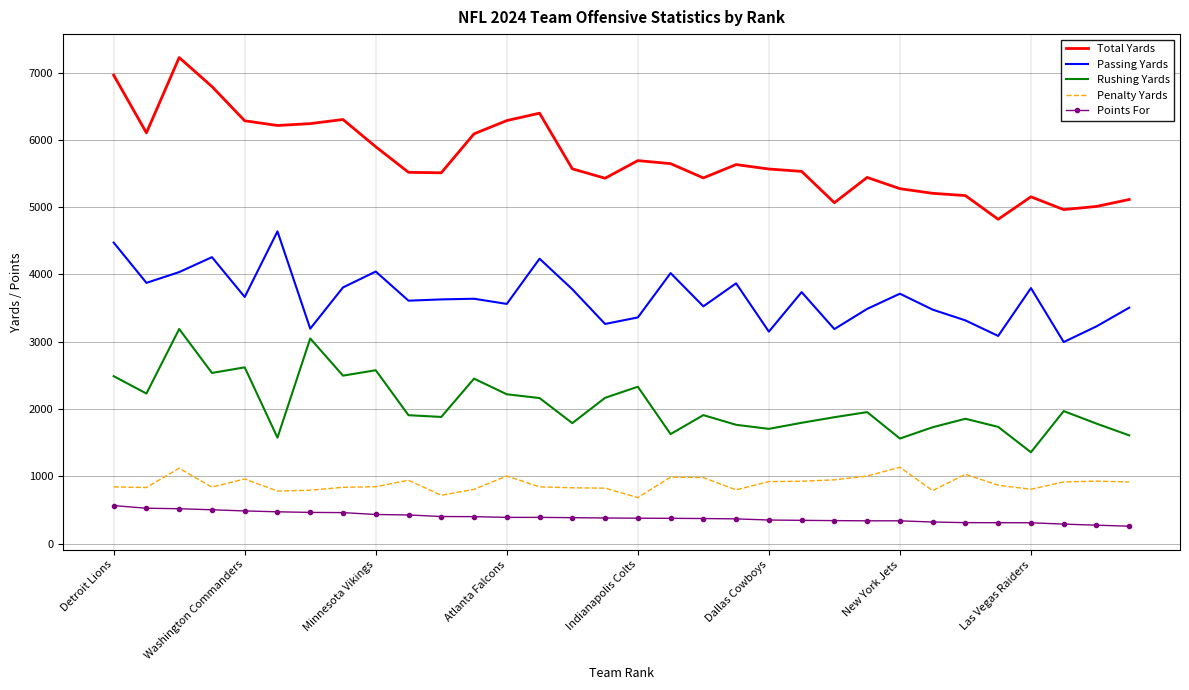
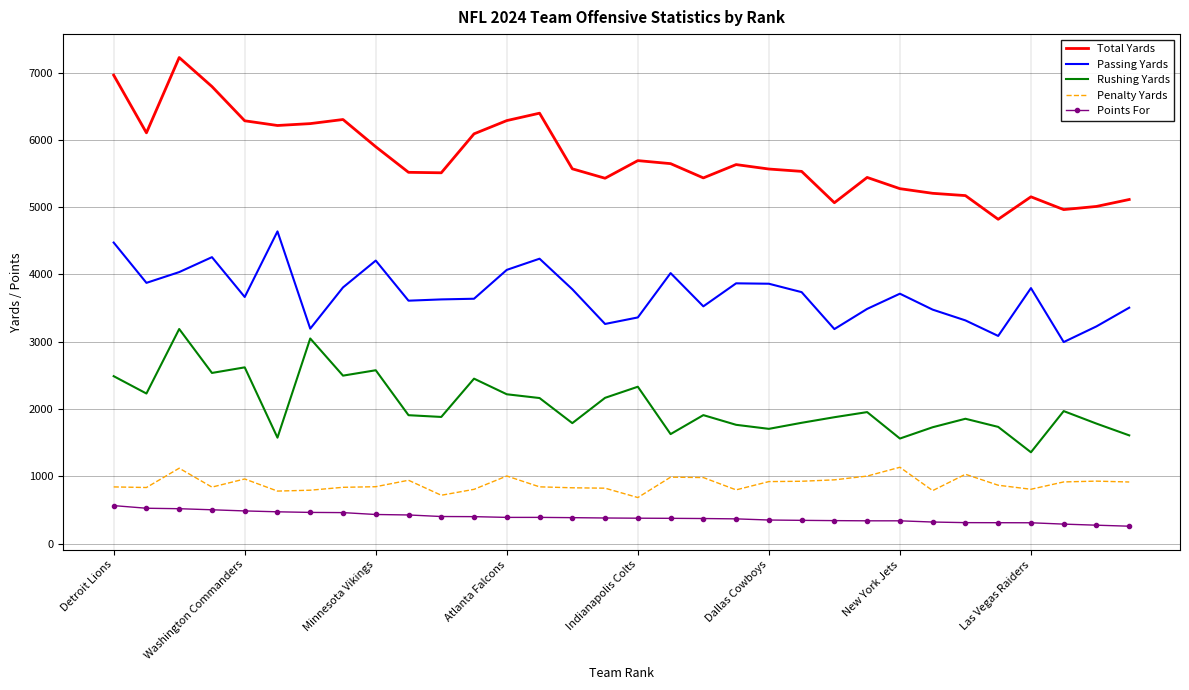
  {
    "Total Yards": {
      "Detroit Lions": 7000,
      "Washington Commanders": 6300,
      "Minnesota Vikings": 5900,
      "Atlanta Falcons": 6300,
      "Indianapolis Colts": 5700,
      "Dallas Cowboys": 5600,
      "New York Jets": 5300,
      "Las Vegas Raiders": 5200
    },
    "Passing Yards": {
      "Detroit Lions": 4500,
      "Washington Commanders": 3700,
-     "Minnesota Vikings": 4000,
-     "Atlanta Falcons": 3600,
+     "Minnesota Vikings": 4200,
+     "Atlanta Falcons": 4100,
      "Indianapolis Colts": 3400,
-     "Dallas Cowboys": 3200,
+     "Dallas Cowboys": 3900,
      "New York Jets": 3700,
      "Las Vegas Raiders": 3800
    },
    "Rushing Yards": {
      "Detroit Lions": 2500,
      "Washington Commanders": 2600,
      "Minnesota Vikings": 2600,
      "Atlanta Falcons": 2200,
      "Indianapolis Colts": 2300,
      "Dallas Cowboys": 1700,
      "New York Jets": 1600,
      "Las Vegas Raiders": 1400
    },
    "Penalty Yards": {
      "Detroit Lions": 800,
      "Washington Commanders": 1000,
      "Minnesota Vikings": 800,
      "Atlanta Falcons": 1000,
      "Indianapolis Colts": 700,
      "Dallas Cowboys": 900,
      "New York Jets": 1100,
      "Las Vegas Raiders": 800
    },
    "Points For": {
      "Detroit Lions": 600,
      "Washington Commanders": 500,
      "Minnesota Vikings": 400,
      "Atlanta Falcons": 400,
      "Indianapolis Colts": 400,
      "Dallas Cowboys": 400,
      "New York Jets": 300,
      "Las Vegas Raiders": 300
    }
  }
